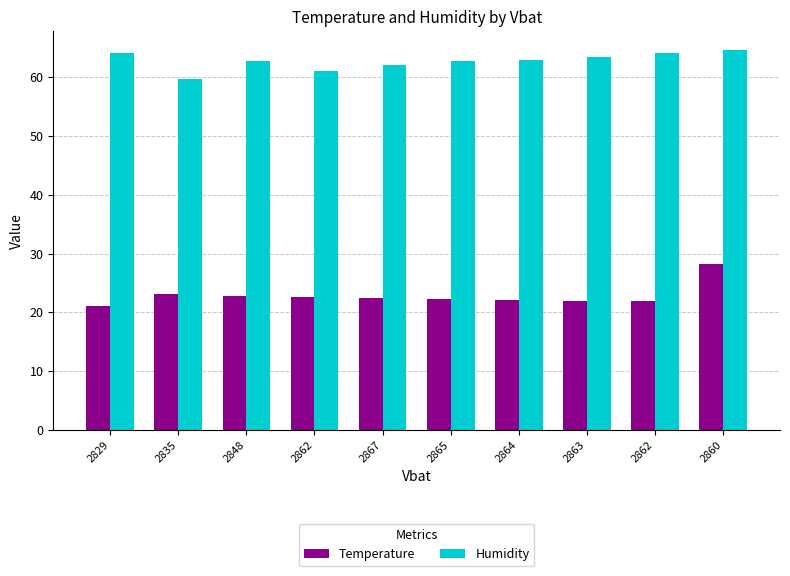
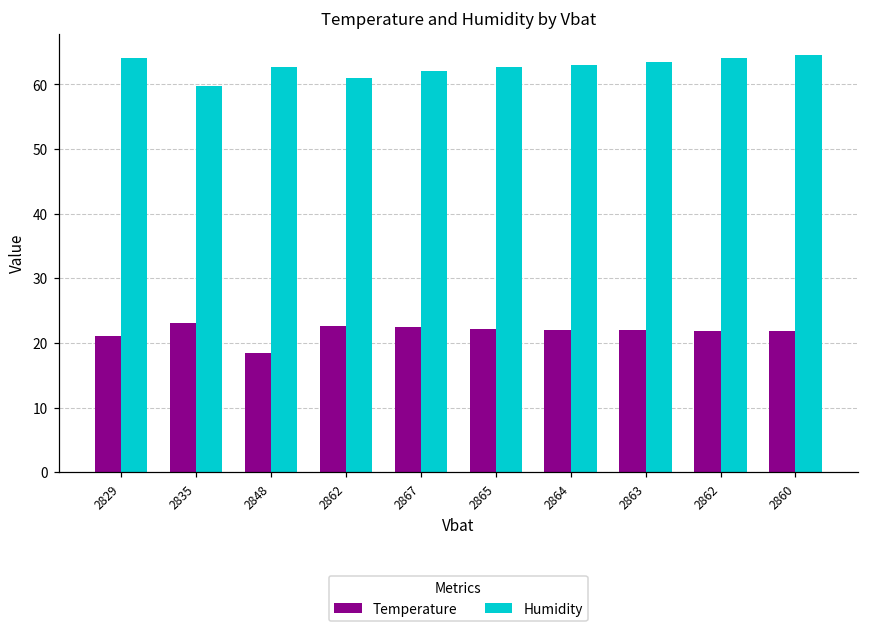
  {
    "Temperature": {
      "2829": 21,
      "2835": 23,
-     "2848": 23,
+     "2848": 19,
      "2867": 22,
      "2865": 22,
      "2864": 22,
      "2863": 22,
-     "2860": 28
+     "2860": 22
    },
    "Humidity": {
      "2829": 64,
      "2835": 60,
      "2848": 63,
      "2867": 62,
      "2865": 63,
      "2864": 63,
      "2863": 63,
      "2860": 65
    }
  }
